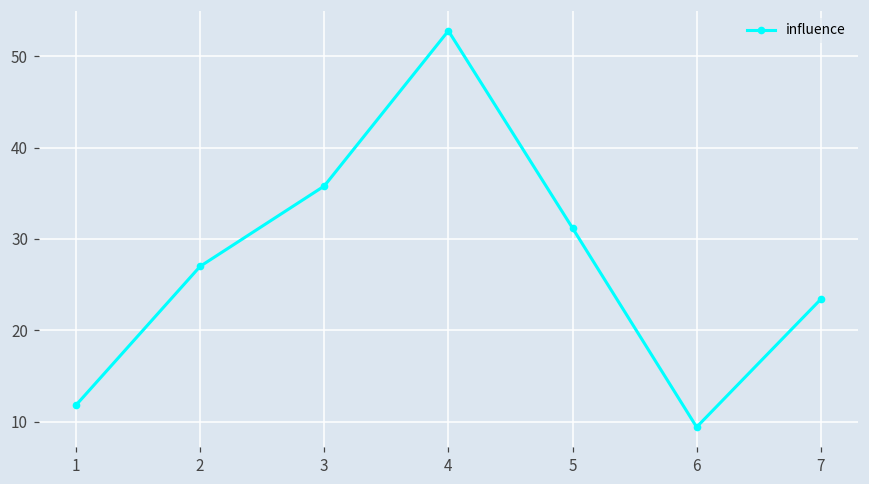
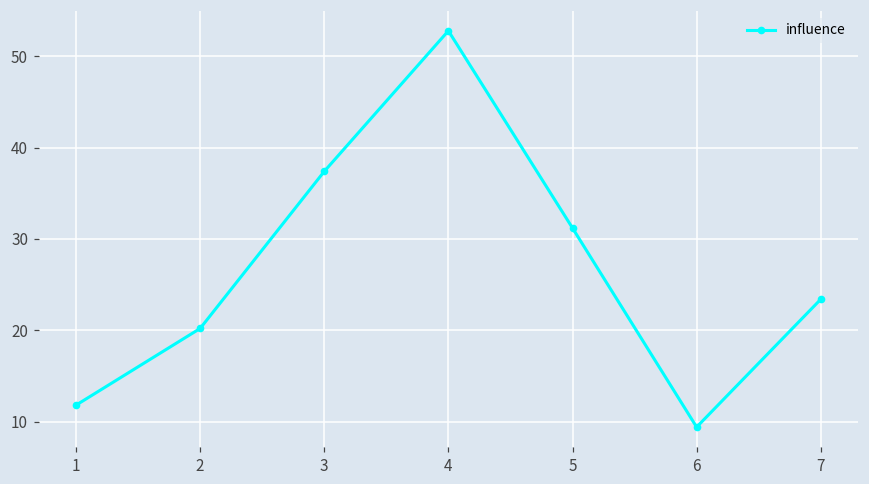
  {
    "1": 12,
-   "2": 27,
-   "3": 36,
+   "2": 20,
+   "3": 37,
    "4": 53,
    "5": 31,
    "6": 9,
    "7": 23
  }
